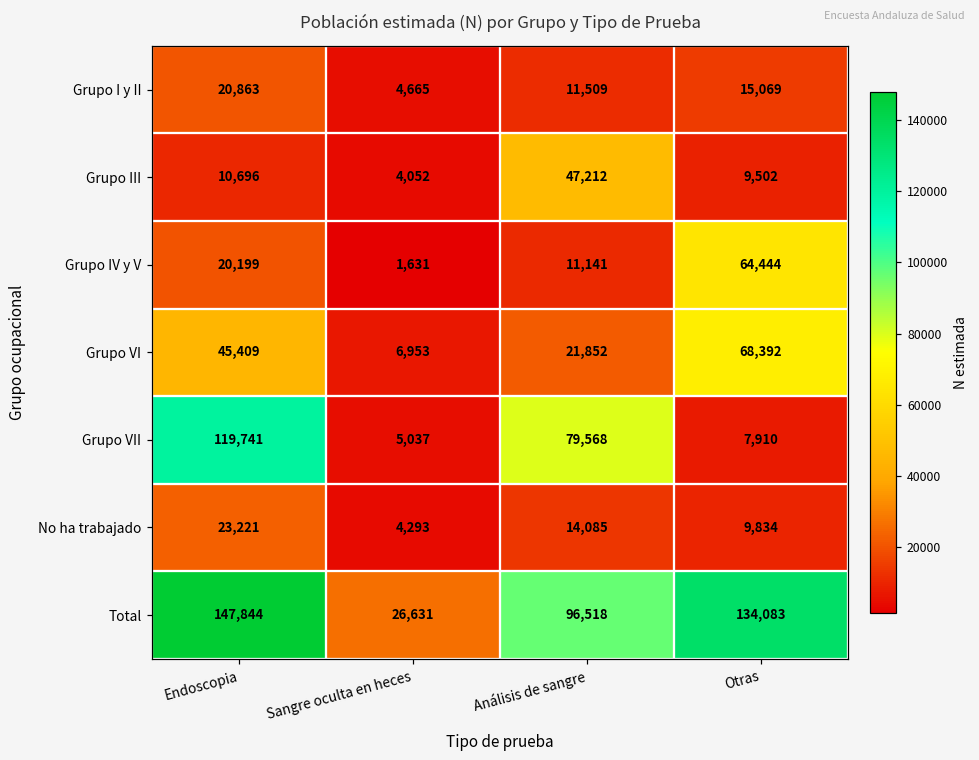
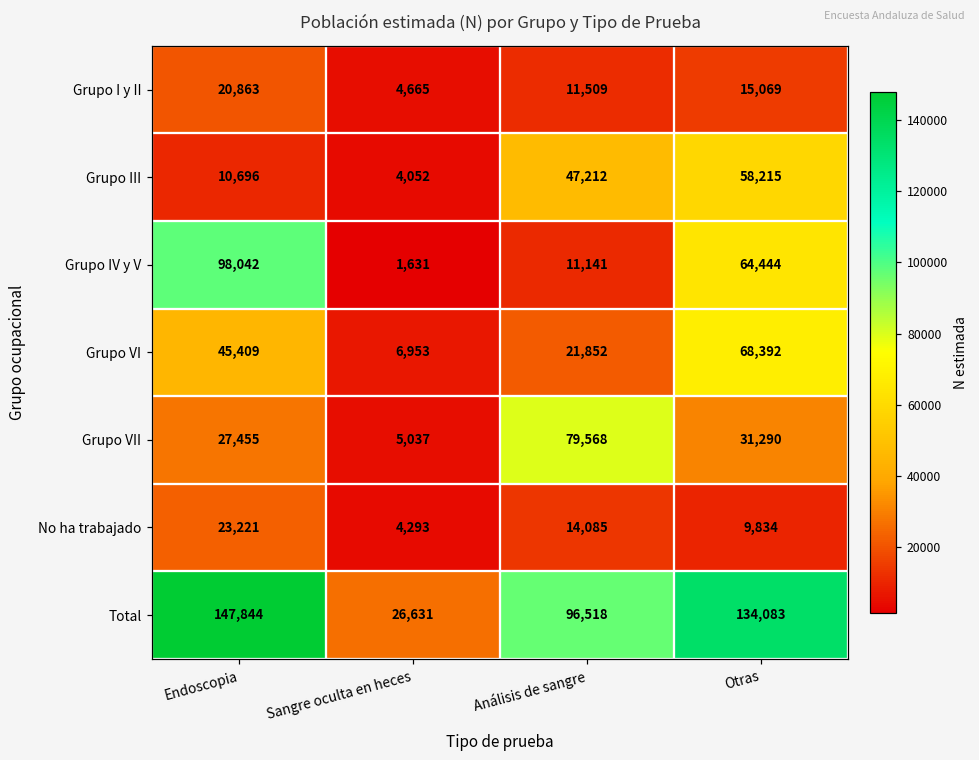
  {
    "Grupo I y II": {
      "Endoscopia": "20,863",
      "Sangre oculta en heces": "4,665",
      "Análisis de sangre": "11,509",
      "Otras": "15,069"
    },
    "Grupo III": {
      "Endoscopia": "10,696",
      "Sangre oculta en heces": "4,052",
      "Análisis de sangre": "47,212",
-     "Otras": "9,502"
+     "Otras": "58,215"
    },
    "Grupo IV y V": {
-     "Endoscopia": "20,199",
+     "Endoscopia": "98,042",
      "Sangre oculta en heces": "1,631",
      "Análisis de sangre": "11,141",
      "Otras": "64,444"
    },
    "Grupo VI": {
      "Endoscopia": "45,409",
      "Sangre oculta en heces": "6,953",
      "Análisis de sangre": "21,852",
      "Otras": "68,392"
    },
    "Grupo VII": {
-     "Endoscopia": "119,741",
+     "Endoscopia": "27,455",
      "Sangre oculta en heces": "5,037",
      "Análisis de sangre": "79,568",
-     "Otras": "7,910"
+     "Otras": "31,290"
    },
    "No ha trabajado": {
      "Endoscopia": "23,221",
      "Sangre oculta en heces": "4,293",
      "Análisis de sangre": "14,085",
      "Otras": "9,834"
    },
    "Total": {
      "Endoscopia": "147,844",
      "Sangre oculta en heces": "26,631",
      "Análisis de sangre": "96,518",
      "Otras": "134,083"
    }
  }
